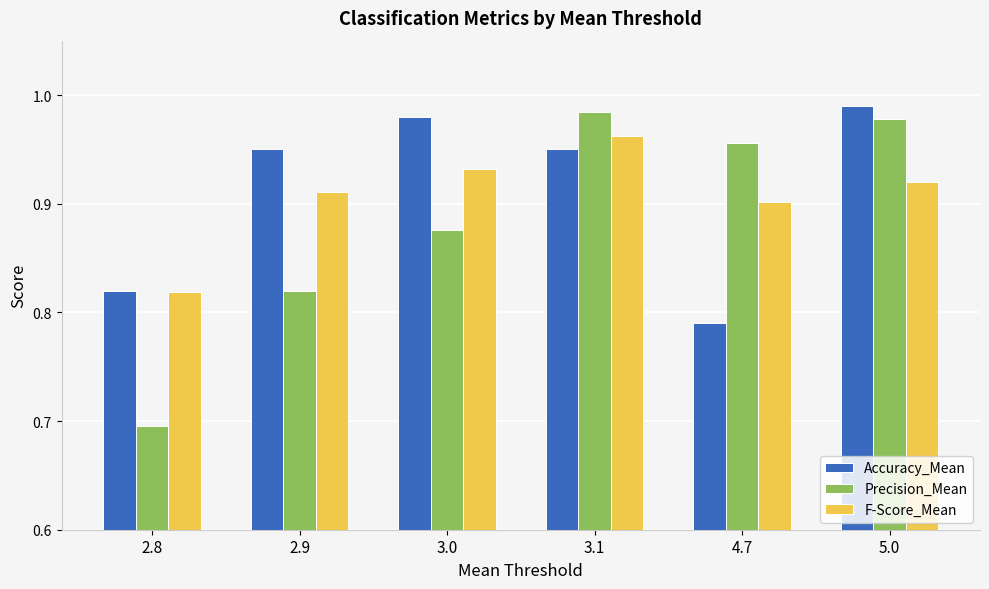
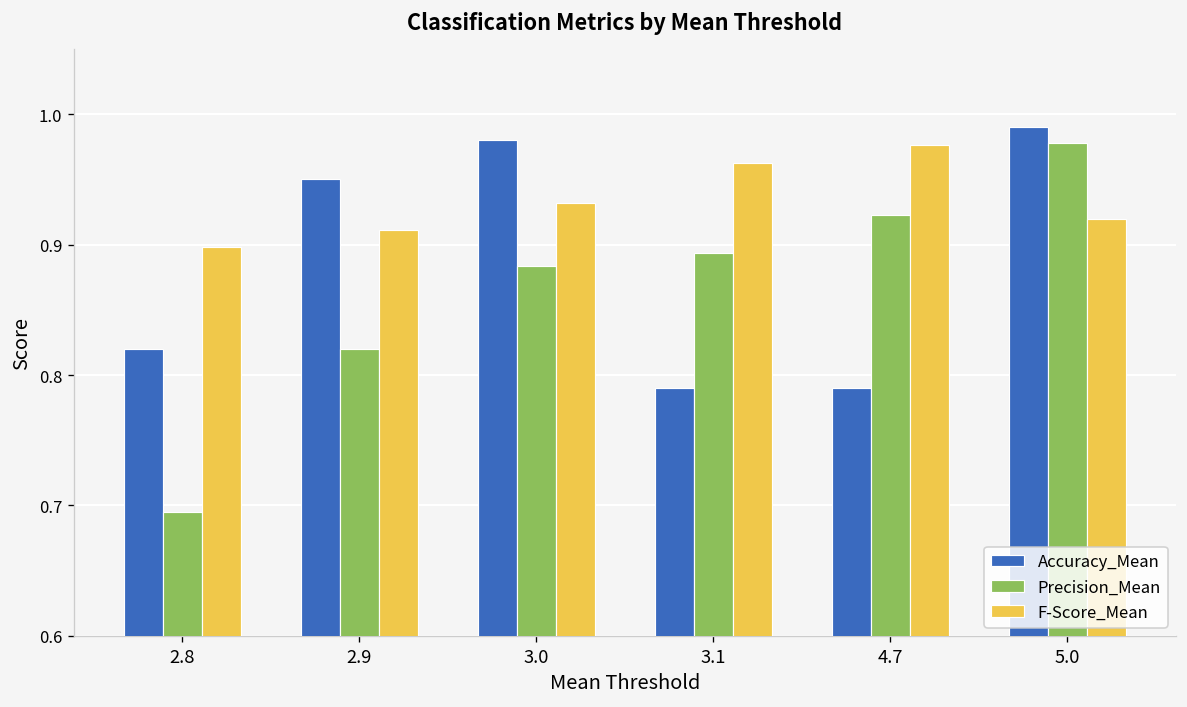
  {
    "Accuracy_Mean": {
      "2.8": 0.82,
      "2.9": 0.95,
      "3.0": 0.98,
-     "3.1": 0.95,
+     "3.1": 0.79,
      "4.7": 0.79,
      "5.0": 0.99
    },
    "Precision_Mean": {
      "2.8": 0.695,
      "2.9": 0.820,
-     "3.0": 0.876,
-     "3.1": 0.984,
-     "4.7": 0.956,
+     "3.0": 0.884,
+     "3.1": 0.893,
+     "4.7": 0.923,
      "5.0": 0.978
    },
    "F-Score_Mean": {
-     "2.8": 0.819,
+     "2.8": 0.898,
      "2.9": 0.911,
      "3.0": 0.932,
      "3.1": 0.962,
-     "4.7": 0.901,
+     "4.7": 0.977,
      "5.0": 0.920
    }
  }
